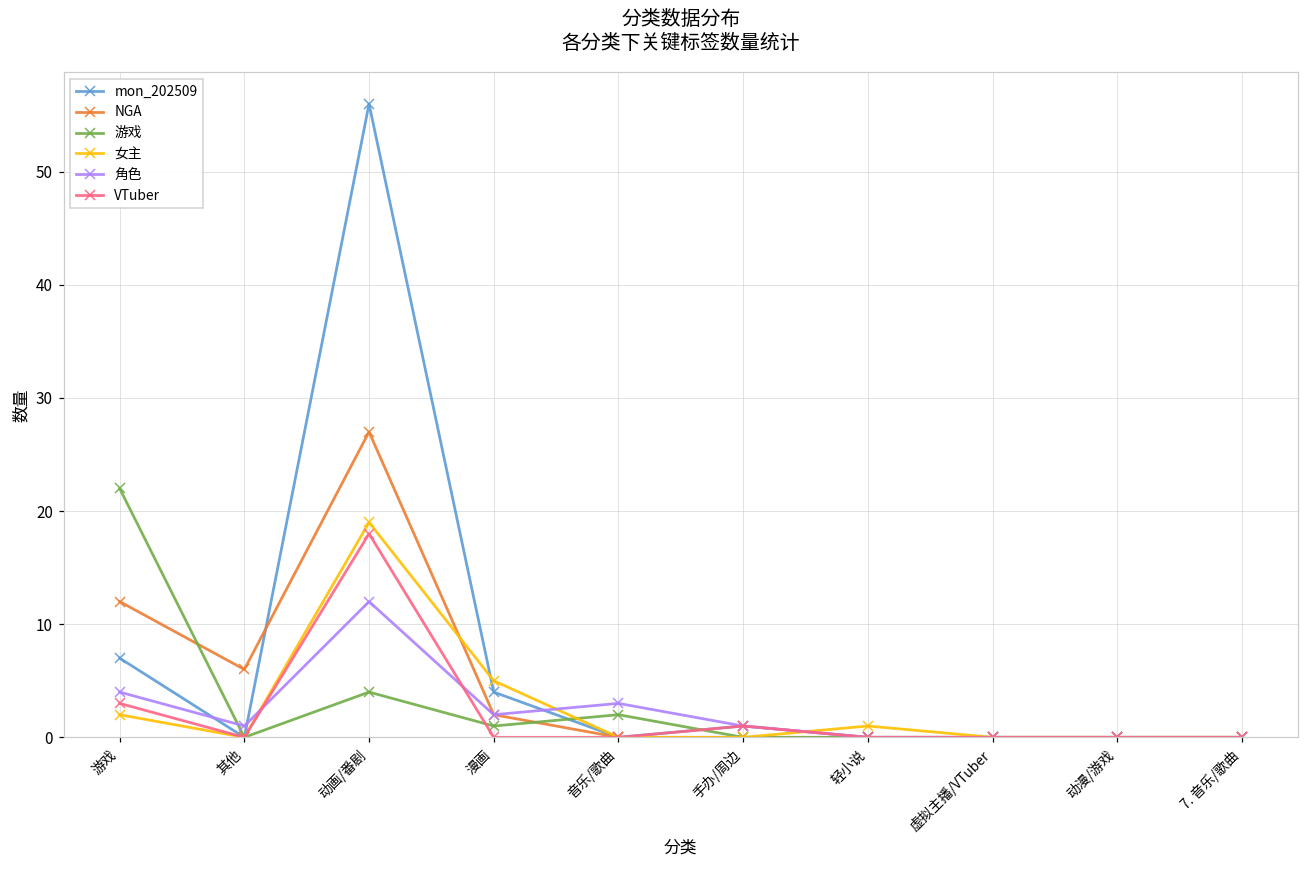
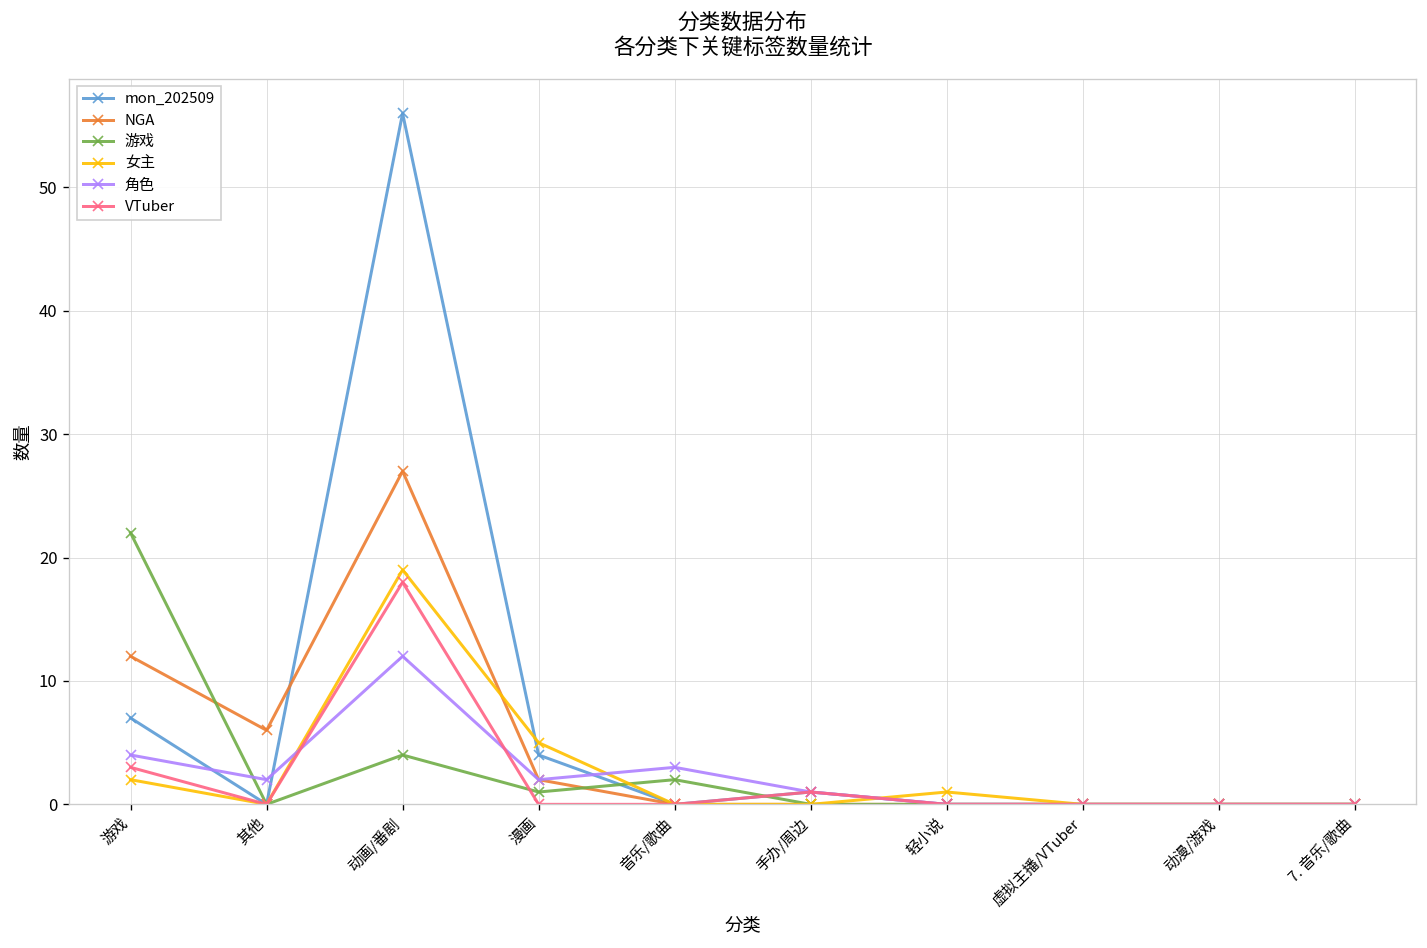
  {
    "mon_202509": {
      "游戏": 7,
      "动画/番剧": 56,
      "漫画": 4
    },
    "NGA": {
      "游戏": 12,
      "其他": 6,
      "动画/番剧": 27
    },
    "游戏": {
      "游戏": 22,
      "动画/番剧": 4,
      "漫画": 1,
      "音乐/歌曲": 2
    },
    "女主": {
      "游戏": 2,
      "动画/番剧": 19,
      "漫画": 5,
      "轻小说": 1
    },
    "角色": {
      "游戏": 4,
-     "其他": 1,
+     "其他": 2,
      "动画/番剧": 12,
      "音乐/歌曲": 3
    },
    "VTuber": {
      "游戏": 3,
      "动画/番剧": 18,
      "漫画": 0
    }
  }
